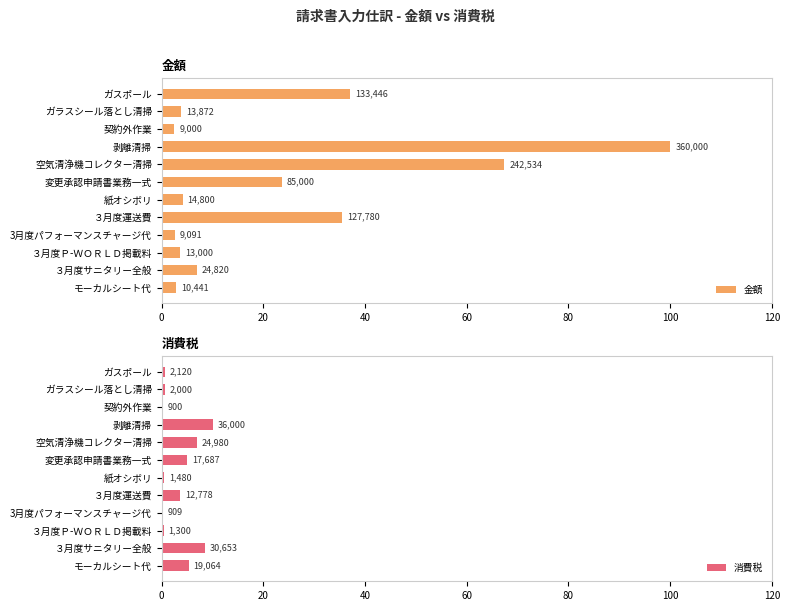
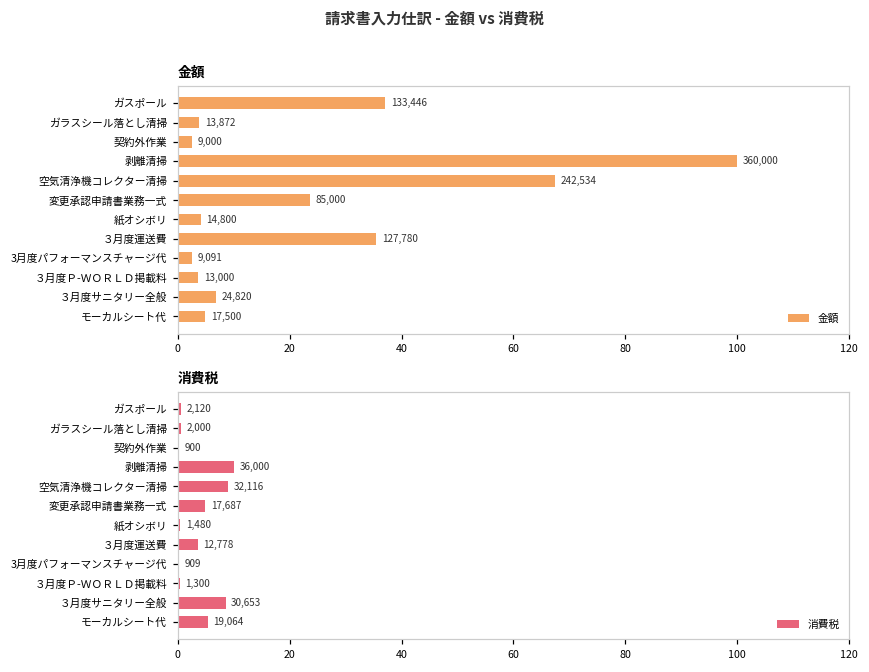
  {
    "金額": {
-     "モーカルシート代": "10,441"
+     "モーカルシート代": "17,500"
    },
    "消費税": {
-     "空気清浄機コレクター清掃": "24,980"
+     "空気清浄機コレクター清掃": "32,116"
    }
  }
